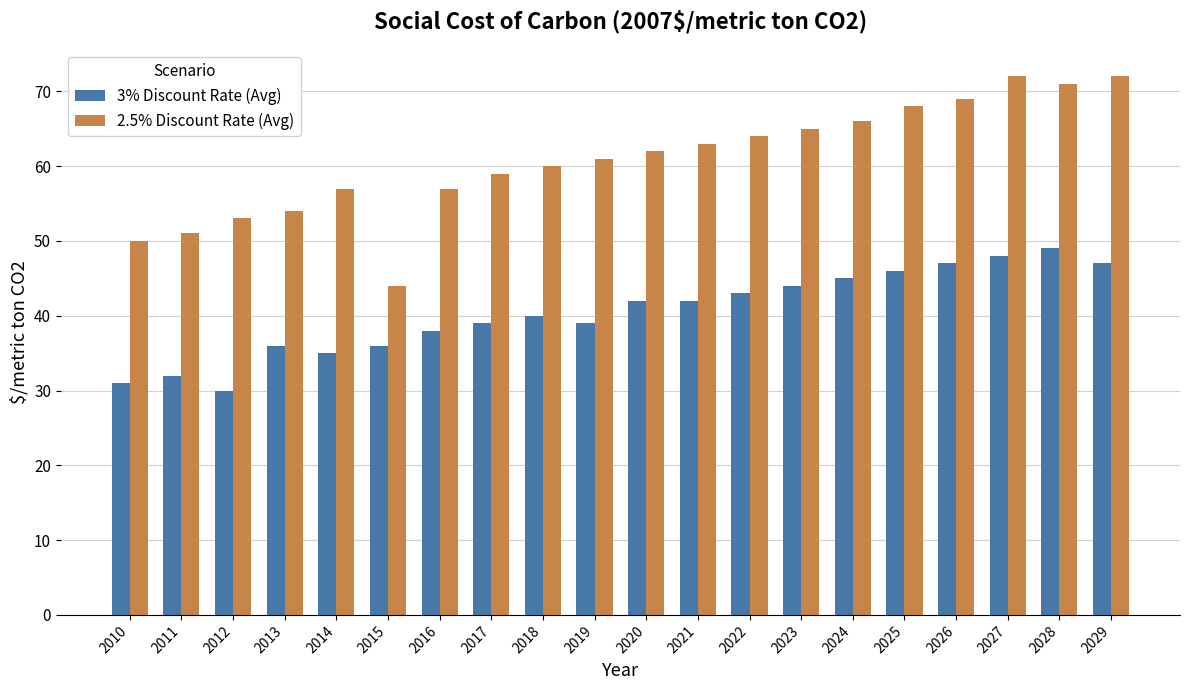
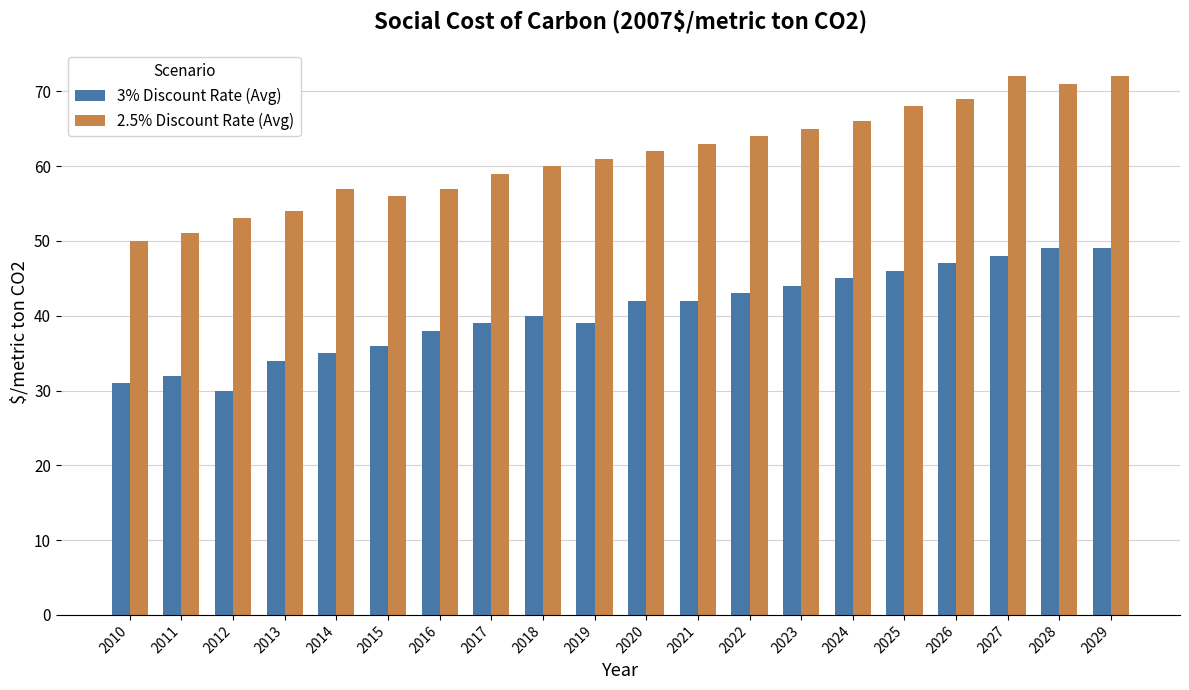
  {
    "3% Discount Rate (Avg)": {
      "2010": 31,
      "2011": 32,
      "2012": 30,
-     "2013": 36,
+     "2013": 34,
      "2014": 35,
      "2015": 36,
      "2016": 38,
      "2017": 39,
      "2018": 40,
      "2019": 39,
      "2020": 42,
      "2021": 42,
      "2022": 43,
      "2023": 44,
      "2024": 45,
      "2025": 46,
      "2026": 47,
      "2027": 48,
      "2028": 49,
-     "2029": 47
+     "2029": 49
    },
    "2.5% Discount Rate (Avg)": {
      "2010": 50,
      "2011": 51,
      "2012": 53,
      "2013": 54,
      "2014": 57,
-     "2015": 44,
+     "2015": 56,
      "2016": 57,
      "2017": 59,
      "2018": 60,
      "2019": 61,
      "2020": 62,
      "2021": 63,
      "2022": 64,
      "2023": 65,
      "2024": 66,
      "2025": 68,
      "2026": 69,
      "2027": 72,
      "2028": 71,
      "2029": 72
    }
  }
